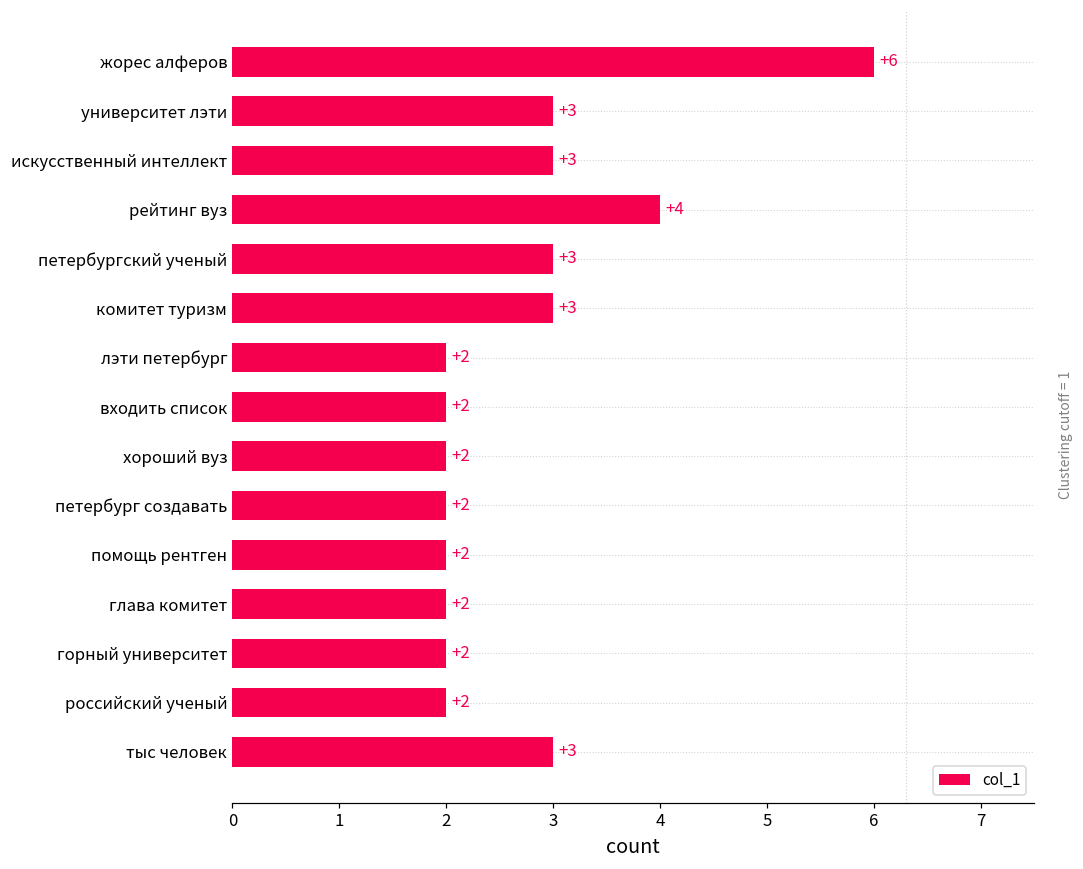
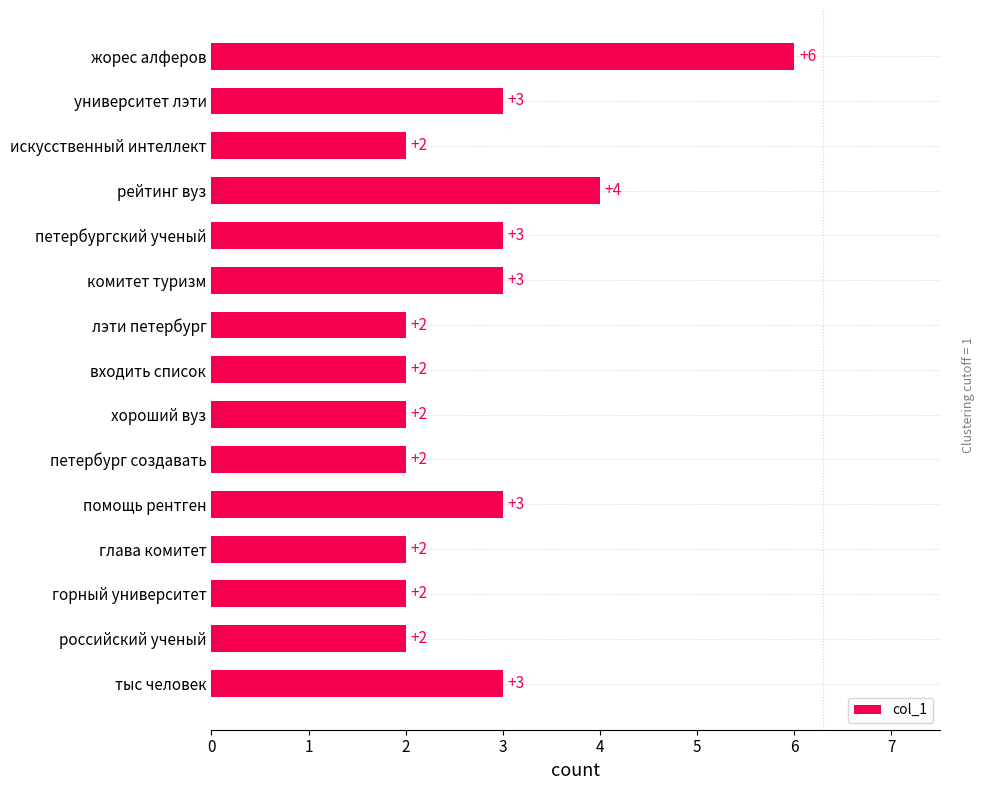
  {
    "жорес алферов": "+6",
    "университет лэти": "+3",
-   "искусственный интеллект": "+3",
+   "искусственный интеллект": "+2",
    "рейтинг вуз": "+4",
    "петербургский ученый": "+3",
    "комитет туризм": "+3",
    "лэти петербург": "+2",
    "входить список": "+2",
    "хороший вуз": "+2",
    "петербург создавать": "+2",
-   "помощь рентген": "+2",
+   "помощь рентген": "+3",
    "глава комитет": "+2",
    "горный университет": "+2",
    "российский ученый": "+2",
    "тыс человек": "+3"
  }
